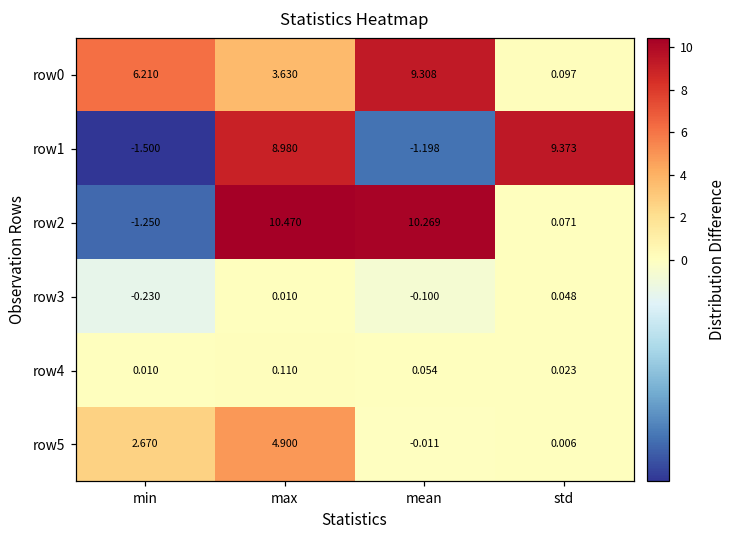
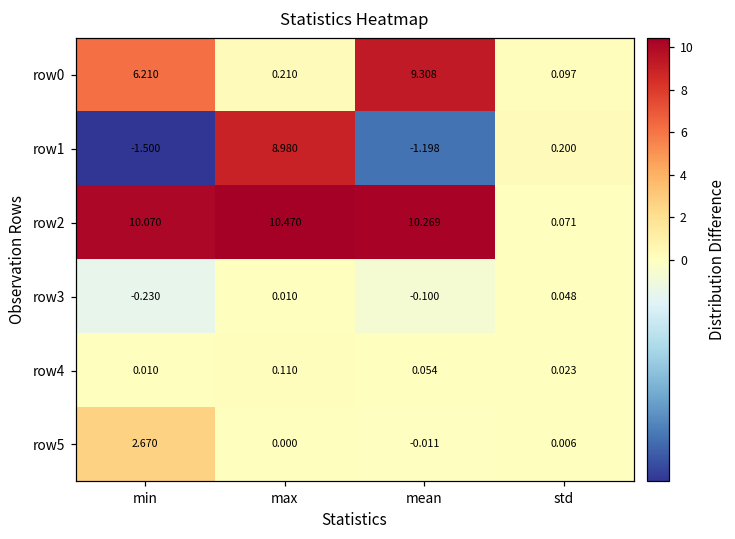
  {
    "row0": {
      "min": 6.210,
-     "max": 3.630,
+     "max": 0.210,
      "mean": 9.308,
      "std": 0.097
    },
    "row1": {
      "min": -1.500,
      "max": 8.980,
      "mean": -1.198,
-     "std": 9.373
+     "std": 0.200
    },
    "row2": {
-     "min": -1.250,
+     "min": 10.070,
      "max": 10.470,
      "mean": 10.269,
      "std": 0.071
    },
    "row3": {
      "min": -0.230,
      "max": 0.010,
      "mean": -0.100,
      "std": 0.048
    },
    "row4": {
      "min": 0.010,
      "max": 0.110,
      "mean": 0.054,
      "std": 0.023
    },
    "row5": {
      "min": 2.670,
-     "max": 4.900,
+     "max": 0.000,
      "mean": -0.011,
      "std": 0.006
    }
  }
